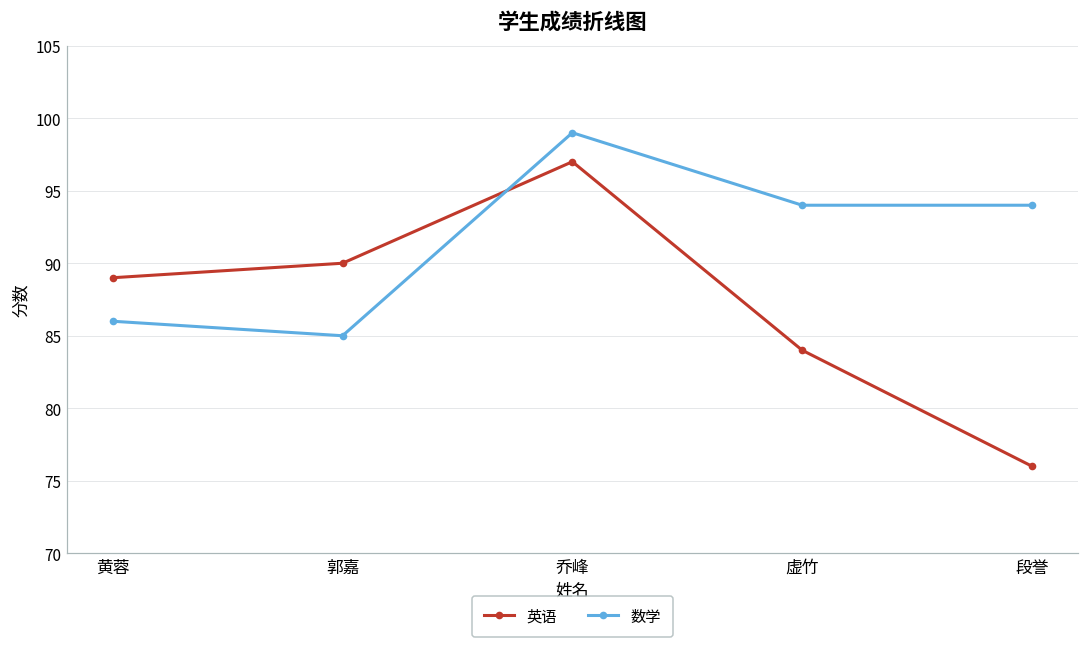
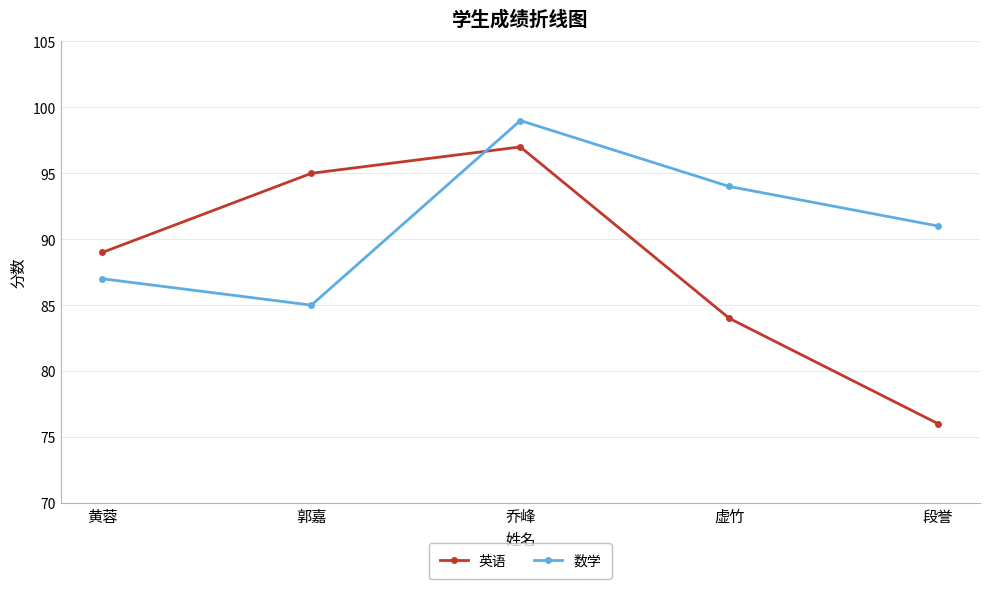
  {
    "英语": {
      "黄蓉": 89,
-     "郭嘉": 90,
+     "郭嘉": 95,
      "乔峰": 97,
      "虚竹": 84,
      "段誉": 76
    },
    "数学": {
-     "黄蓉": 86,
+     "黄蓉": 87,
      "郭嘉": 85,
      "乔峰": 99,
      "虚竹": 94,
-     "段誉": 94
+     "段誉": 91
    }
  }
